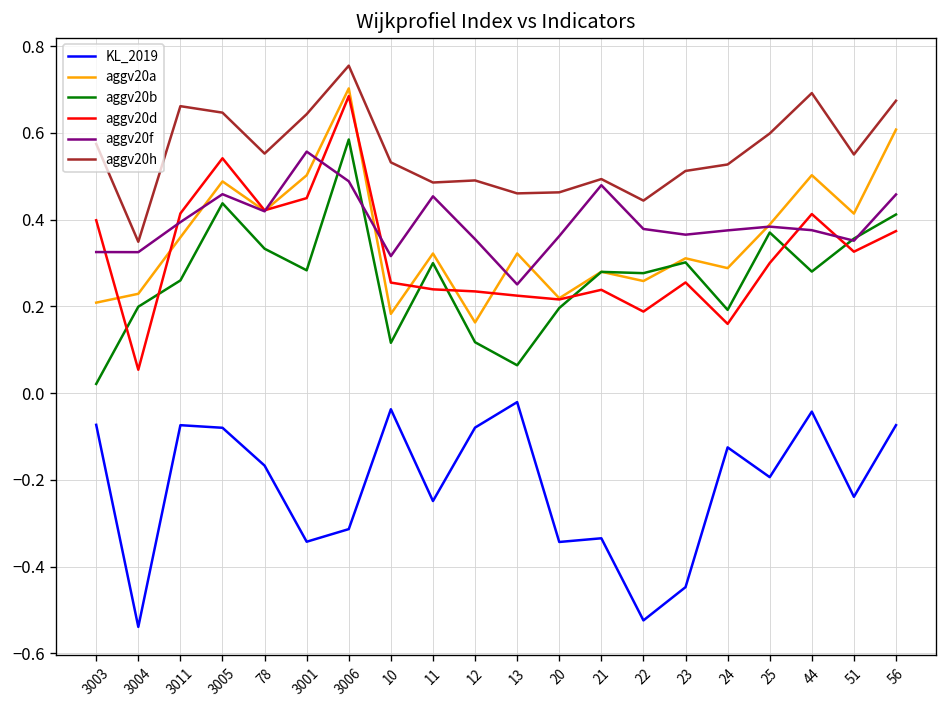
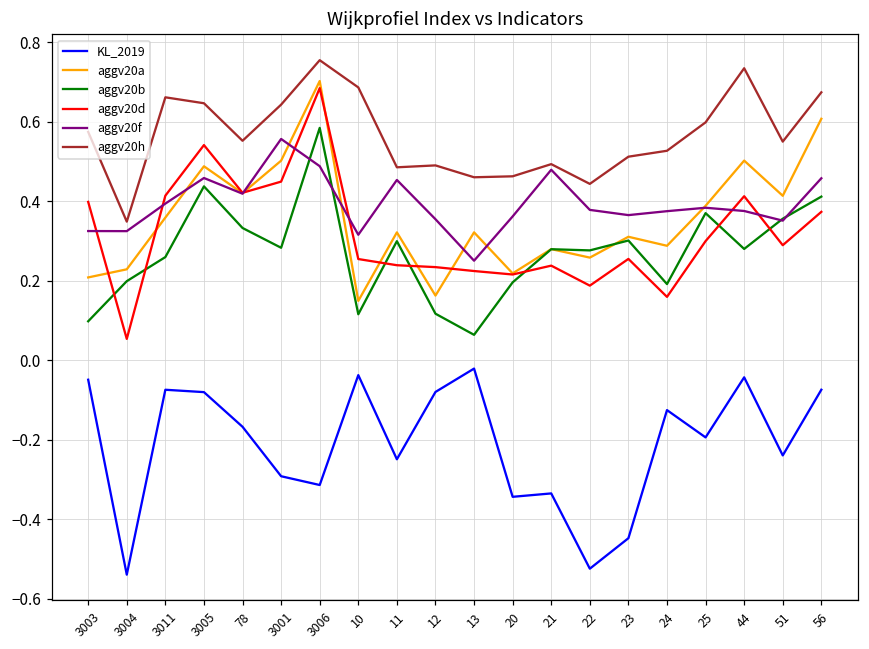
  {
    "KL_2019": {
-     "3003": -0.07,
+     "3003": -0.05,
      "3004": -0.54,
      "3011": -0.07,
      "3005": -0.08,
      "78": -0.17,
-     "3001": -0.34,
+     "3001": -0.29,
      "3006": -0.31,
      "10": -0.04,
      "11": -0.25,
      "12": -0.08,
      "13": -0.02,
      "20": -0.34,
      "21": -0.33,
      "22": -0.52,
      "23": -0.45,
      "24": -0.13,
      "25": -0.19,
      "44": -0.04,
      "51": -0.24,
      "56": -0.07
    },
    "aggv20a": {
      "3003": 0.21,
      "3004": 0.23,
      "3011": 0.36,
      "3005": 0.49,
      "3001": 0.50,
      "3006": 0.70,
-     "10": 0.18,
+     "10": 0.15,
      "11": 0.32,
      "12": 0.16,
      "13": 0.32,
      "22": 0.26,
      "23": 0.31,
      "24": 0.29,
      "44": 0.50,
      "51": 0.41,
      "56": 0.61
    },
    "aggv20b": {
-     "3003": 0.02,
+     "3003": 0.10,
      "3004": 0.20,
      "3011": 0.26,
      "3005": 0.44,
      "78": 0.33,
      "3001": 0.28,
      "3006": 0.58,
      "10": 0.12,
      "11": 0.30,
      "12": 0.12,
      "13": 0.06,
      "20": 0.20,
      "22": 0.28,
      "23": 0.30,
      "24": 0.19,
      "25": 0.37,
      "44": 0.28,
      "56": 0.41
    },
    "aggv20d": {
      "3003": 0.40,
      "3004": 0.05,
      "3011": 0.41,
      "3005": 0.54,
      "3001": 0.45,
      "3006": 0.69,
      "10": 0.25,
      "11": 0.24,
      "12": 0.23,
      "13": 0.22,
      "21": 0.24,
      "22": 0.19,
      "23": 0.26,
      "24": 0.16,
      "25": 0.30,
      "44": 0.41,
-     "51": 0.33,
+     "51": 0.29,
      "56": 0.37
    },
    "aggv20f": {
      "3003": 0.33,
      "3004": 0.33,
      "3011": 0.39,
      "3005": 0.46,
      "3001": 0.56,
      "3006": 0.49,
      "10": 0.32,
      "11": 0.45,
      "12": 0.36,
      "13": 0.25,
      "20": 0.36,
      "21": 0.48,
      "22": 0.38,
      "23": 0.37,
      "24": 0.38,
      "44": 0.38,
      "56": 0.46
    },
    "aggv20h": {
      "3004": 0.35,
      "3011": 0.66,
      "3005": 0.65,
      "78": 0.55,
      "3001": 0.64,
      "3006": 0.76,
-     "10": 0.53,
+     "10": 0.69,
      "11": 0.49,
      "12": 0.49,
      "13": 0.46,
      "20": 0.46,
      "21": 0.49,
      "22": 0.44,
      "23": 0.51,
      "24": 0.53,
      "25": 0.60,
-     "44": 0.69,
+     "44": 0.73,
      "51": 0.55,
      "56": 0.67
    }
  }
